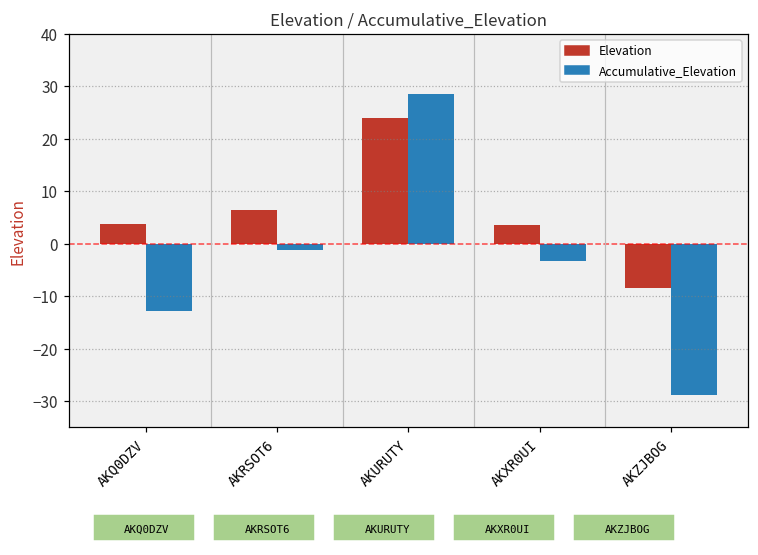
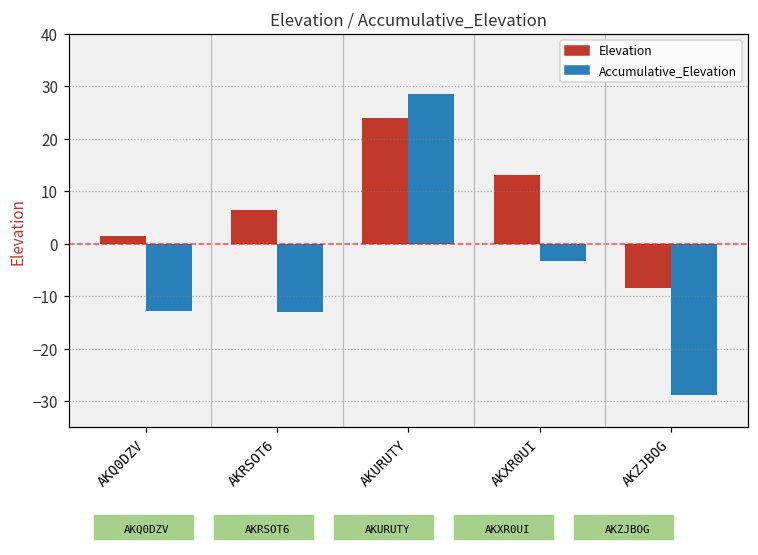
  {
    "Elevation": {
-     "AKQ0DZV": 4,
+     "AKQ0DZV": 1,
      "AKRSOT6": 6,
      "AKURUTY": 24,
-     "AKXR0UI": 4,
+     "AKXR0UI": 13,
      "AKZJBOG": -9
    },
    "Accumulative_Elevation": {
      "AKQ0DZV": -13,
-     "AKRSOT6": -1,
+     "AKRSOT6": -13,
      "AKURUTY": 29,
      "AKXR0UI": -3,
      "AKZJBOG": -29
    }
  }
